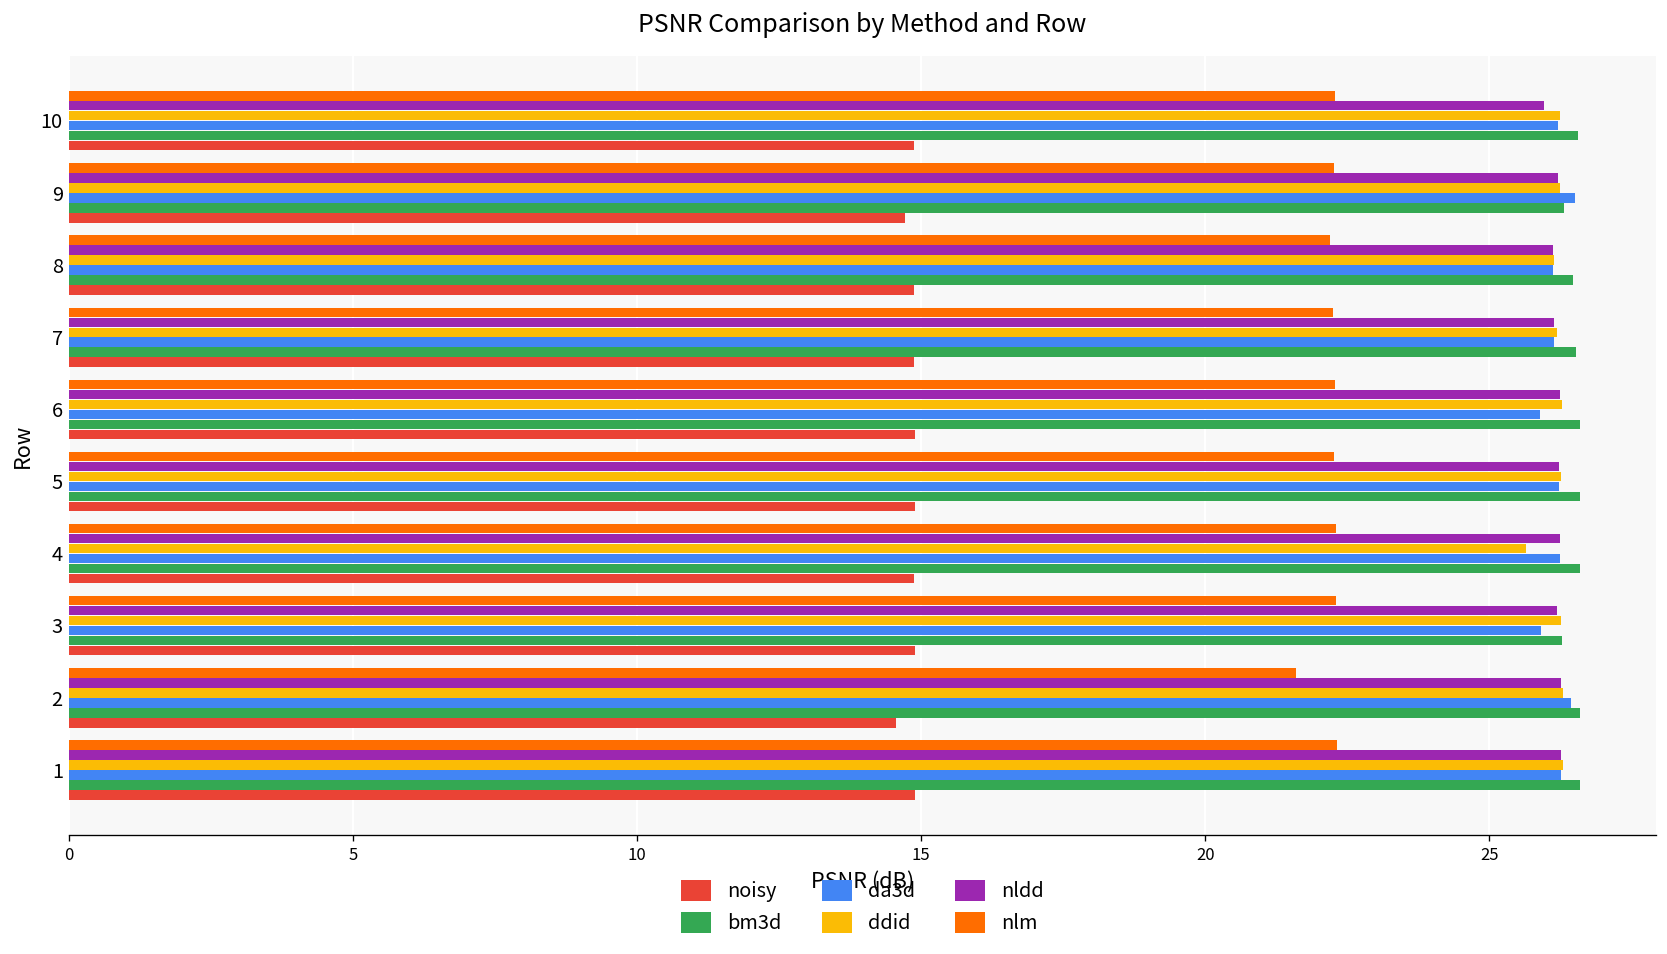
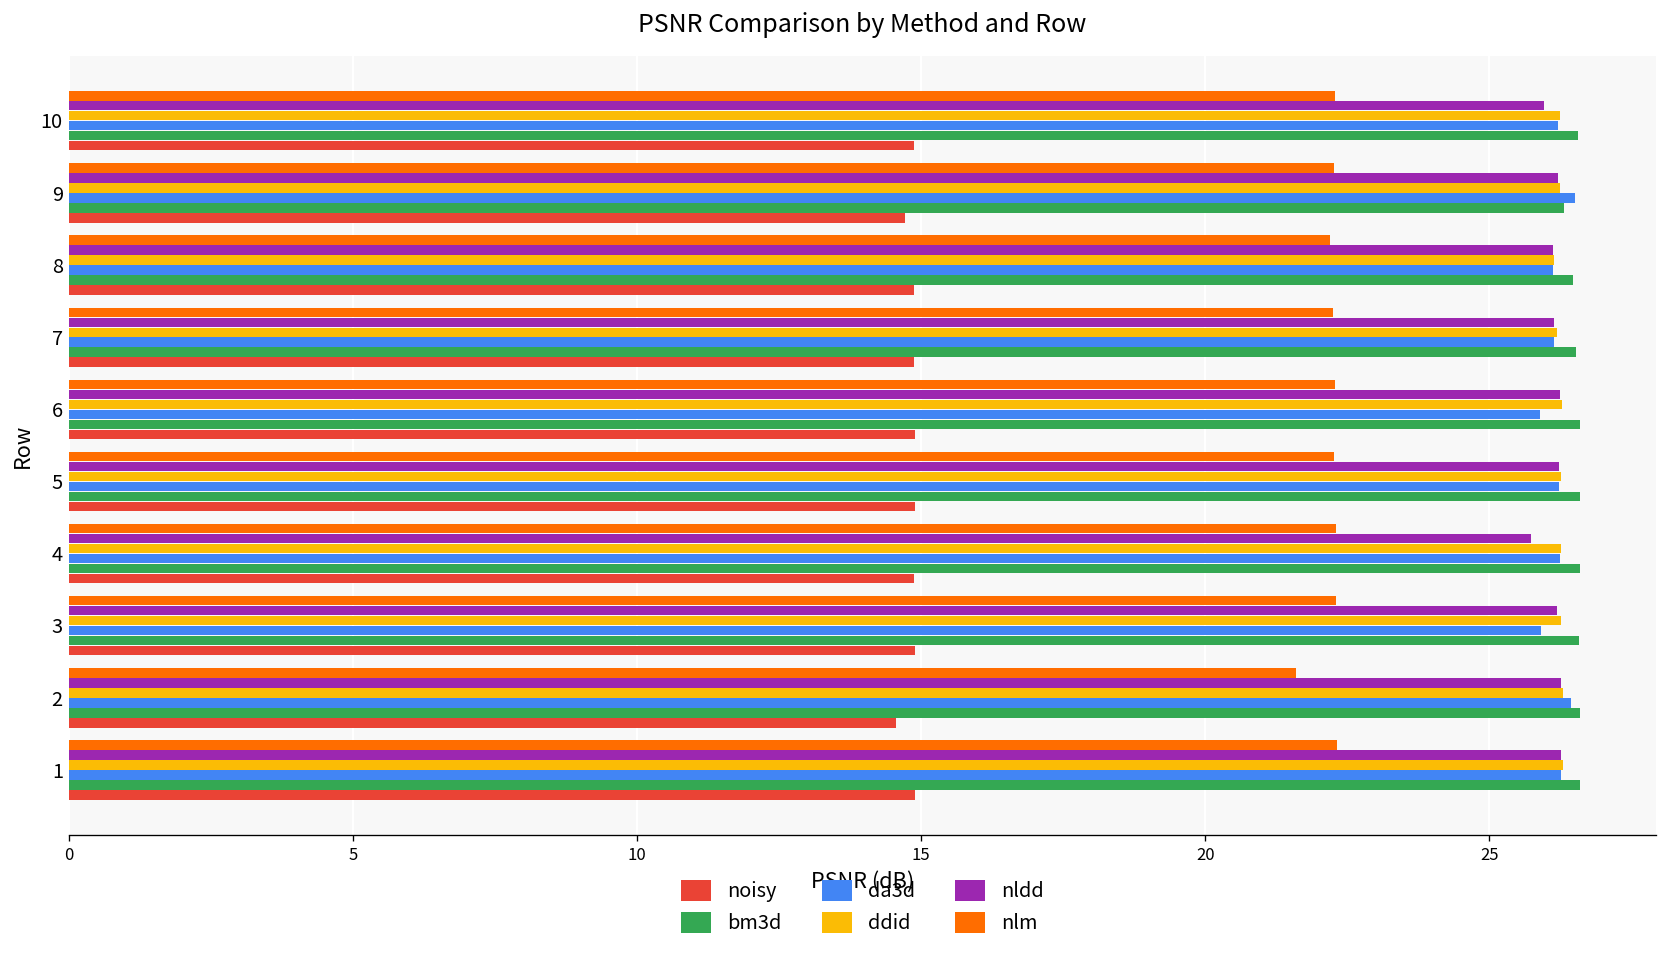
  {
    "noisy": {
      "10": 14.9,
      "9": 14.7,
      "8": 14.9,
      "7": 14.9,
      "6": 14.9,
      "5": 14.9,
      "4": 14.9,
      "3": 14.9,
      "2": 14.6,
      "1": 14.9
    },
    "bm3d": {
      "10": 26.6,
      "9": 26.3,
      "8": 26.5,
      "7": 26.5,
      "6": 26.6,
      "5": 26.6,
      "4": 26.6,
-     "3": 26.3,
+     "3": 26.6,
      "2": 26.6,
      "1": 26.6
    },
    "da3d": {
      "10": 26.2,
      "9": 26.5,
      "8": 26.1,
      "7": 26.1,
      "6": 25.9,
      "5": 26.2,
      "4": 26.2,
      "3": 25.9,
      "2": 26.4,
      "1": 26.3
    },
    "ddid": {
      "10": 26.2,
      "9": 26.2,
      "8": 26.1,
      "7": 26.2,
      "6": 26.3,
      "5": 26.3,
-     "4": 25.6,
+     "4": 26.3,
      "3": 26.3,
      "2": 26.3,
      "1": 26.3
    },
    "nldd": {
      "10": 26.0,
      "9": 26.2,
      "8": 26.1,
      "7": 26.1,
      "6": 26.2,
      "5": 26.2,
-     "4": 26.2,
+     "4": 25.7,
      "3": 26.2,
      "2": 26.3,
      "1": 26.3
    },
    "nlm": {
      "10": 22.3,
      "9": 22.3,
      "8": 22.2,
      "7": 22.3,
      "6": 22.3,
      "5": 22.3,
      "4": 22.3,
      "3": 22.3,
      "2": 21.6,
      "1": 22.3
    }
  }
